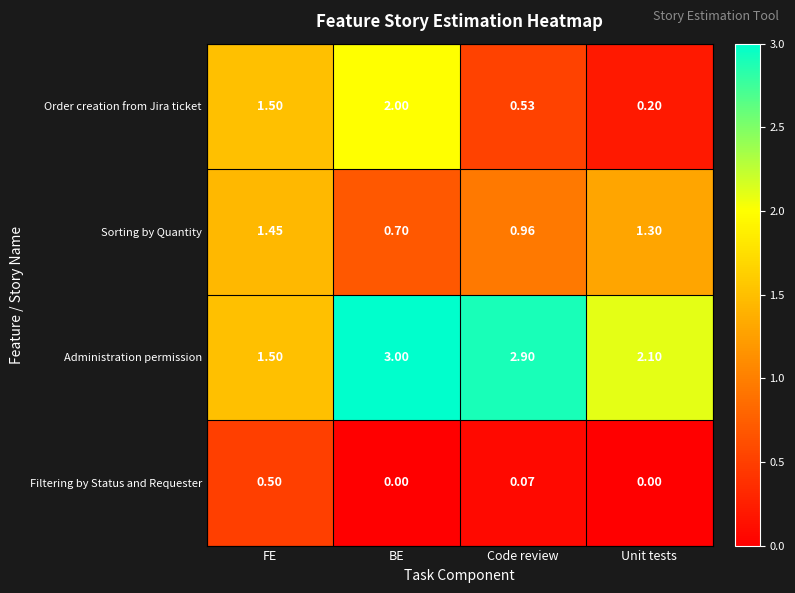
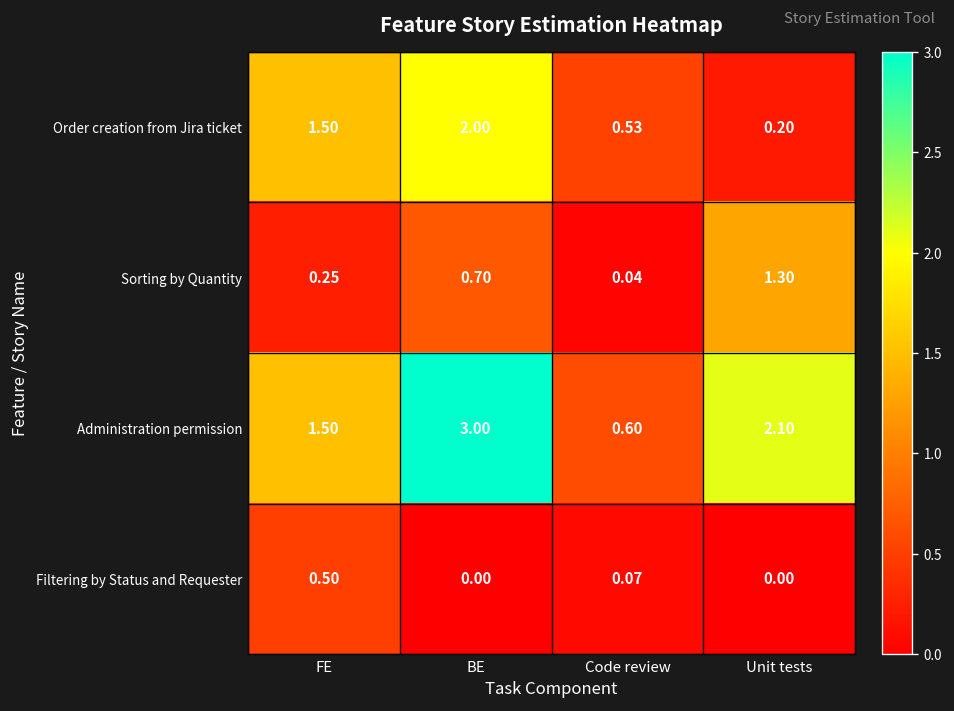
  {
    "Order creation from Jira ticket": {
      "FE": 1.50,
      "BE": 2.00,
      "Code review": 0.53,
      "Unit tests": 0.20
    },
    "Sorting by Quantity": {
-     "FE": 1.45,
+     "FE": 0.25,
      "BE": 0.70,
-     "Code review": 0.96,
+     "Code review": 0.04,
      "Unit tests": 1.30
    },
    "Administration permission": {
      "FE": 1.50,
      "BE": 3.00,
-     "Code review": 2.90,
+     "Code review": 0.60,
      "Unit tests": 2.10
    },
    "Filtering by Status and Requester": {
      "FE": 0.50,
      "BE": 0.00,
      "Code review": 0.07,
      "Unit tests": 0.00
    }
  }
